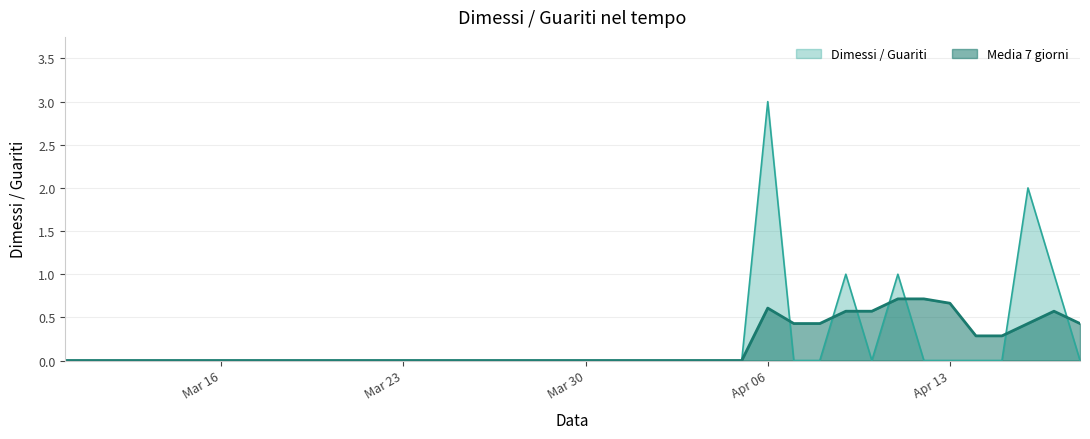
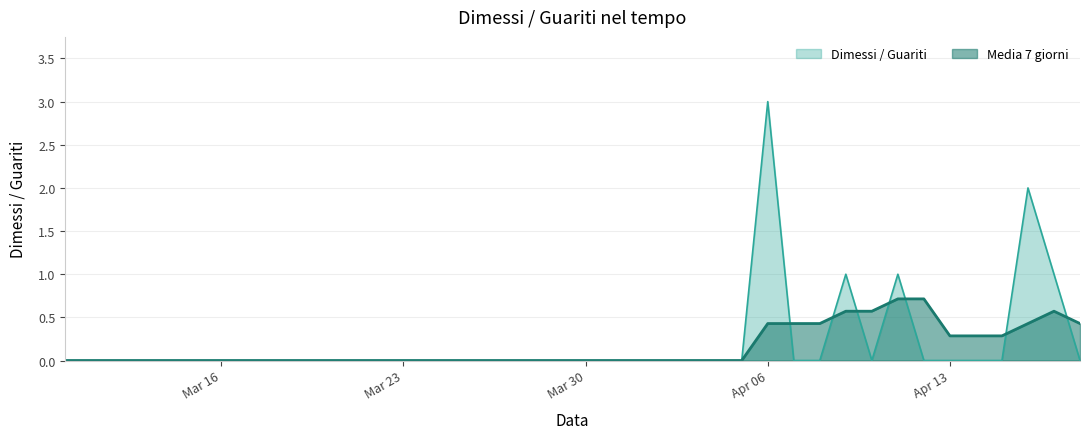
  {
    "Dimessi / Guariti": {
      "Apr 06": 3.0,
      "Apr 13": 0.0
    },
    "Media 7 giorni": {
-     "Apr 06": 0.6,
-     "Apr 13": 0.7
+     "Apr 06": 0.4,
+     "Apr 13": 0.3
    }
  }
